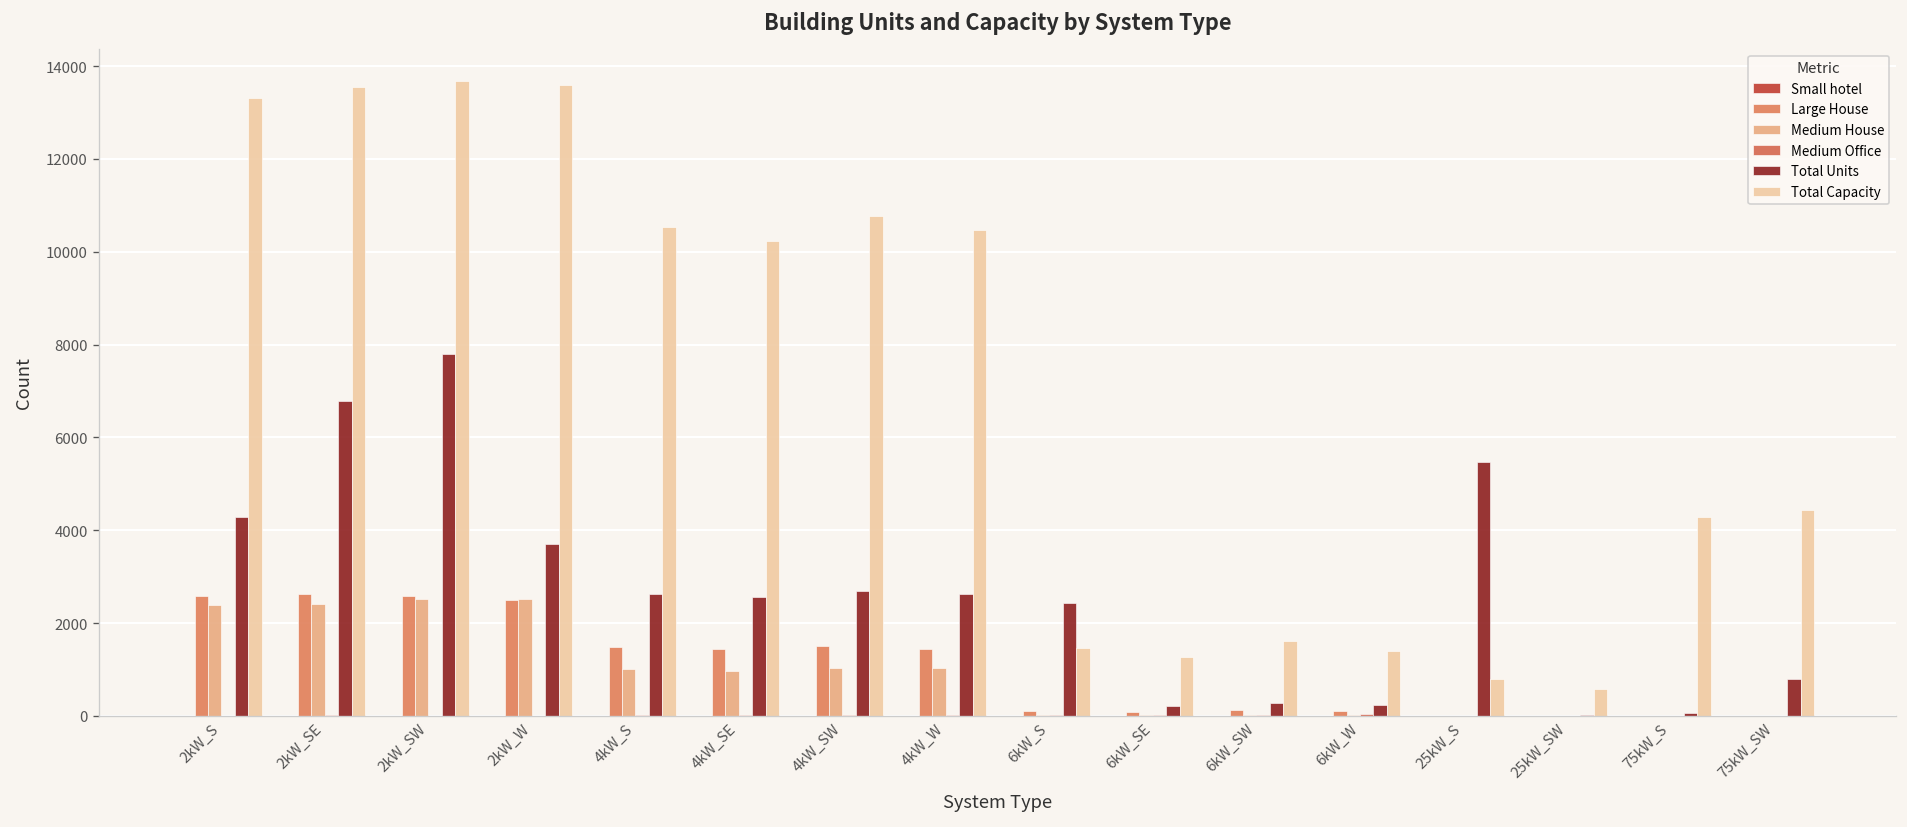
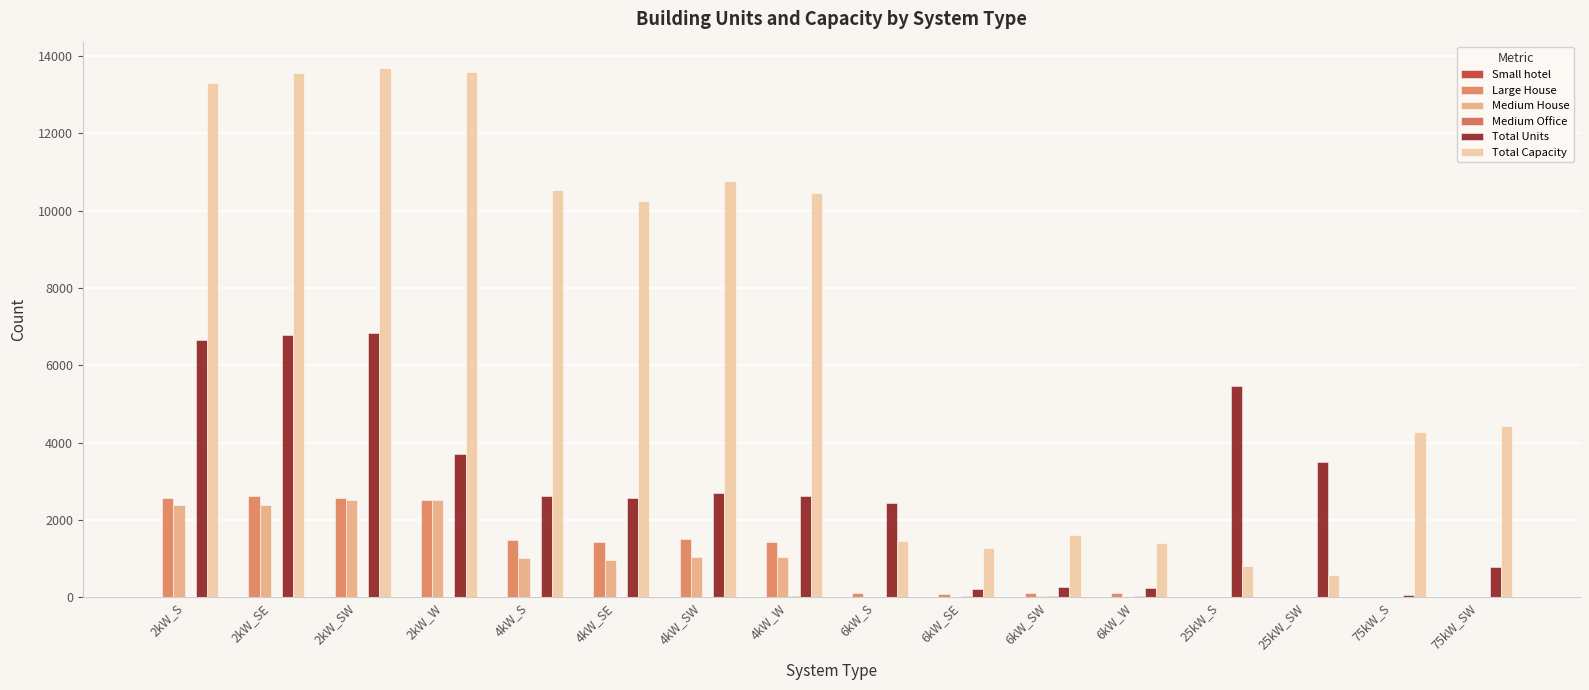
  {
    "Total Units": {
-     "2kW_S": 4300,
+     "2kW_S": 6700,
      "2kW_SE": 6800,
-     "2kW_SW": 7800,
+     "2kW_SW": 6800,
      "2kW_W": 3700,
      "4kW_S": 2600,
      "4kW_SE": 2600,
      "4kW_SW": 2700,
      "4kW_W": 2600,
      "6kW_S": 2400,
      "6kW_SE": 200,
      "6kW_SW": 300,
      "6kW_W": 200,
      "25kW_S": 5500,
-     "25kW_SW": 0,
+     "25kW_SW": 3500,
      "75kW_SW": 800
    }
  }
